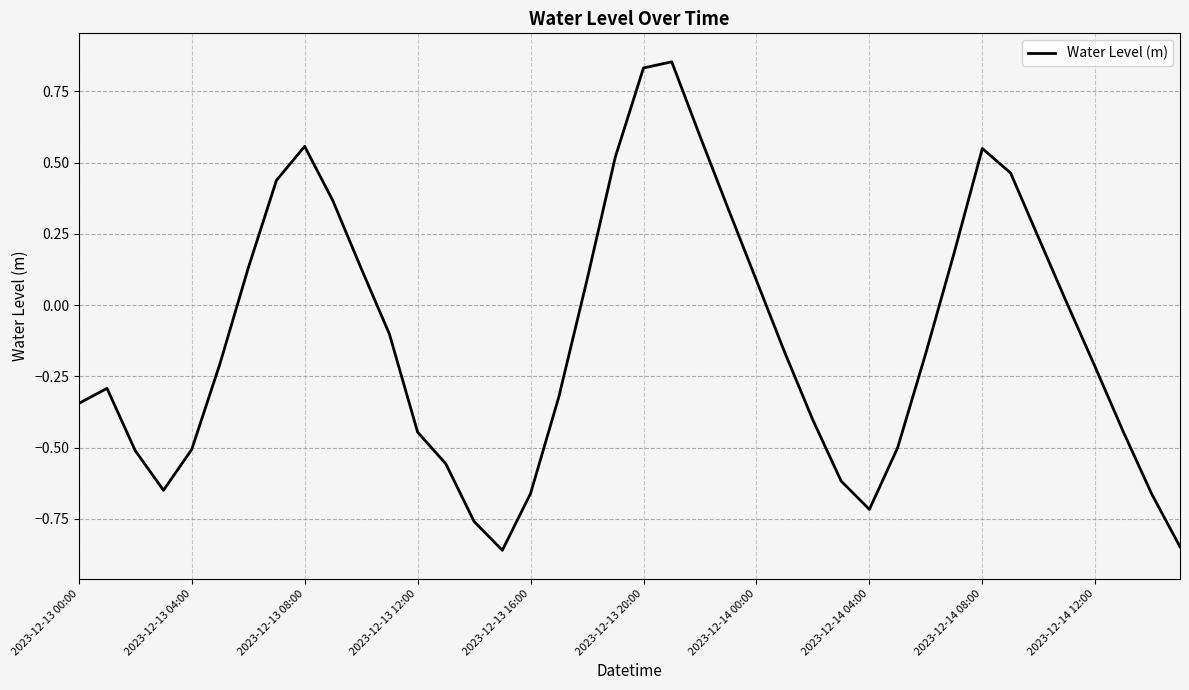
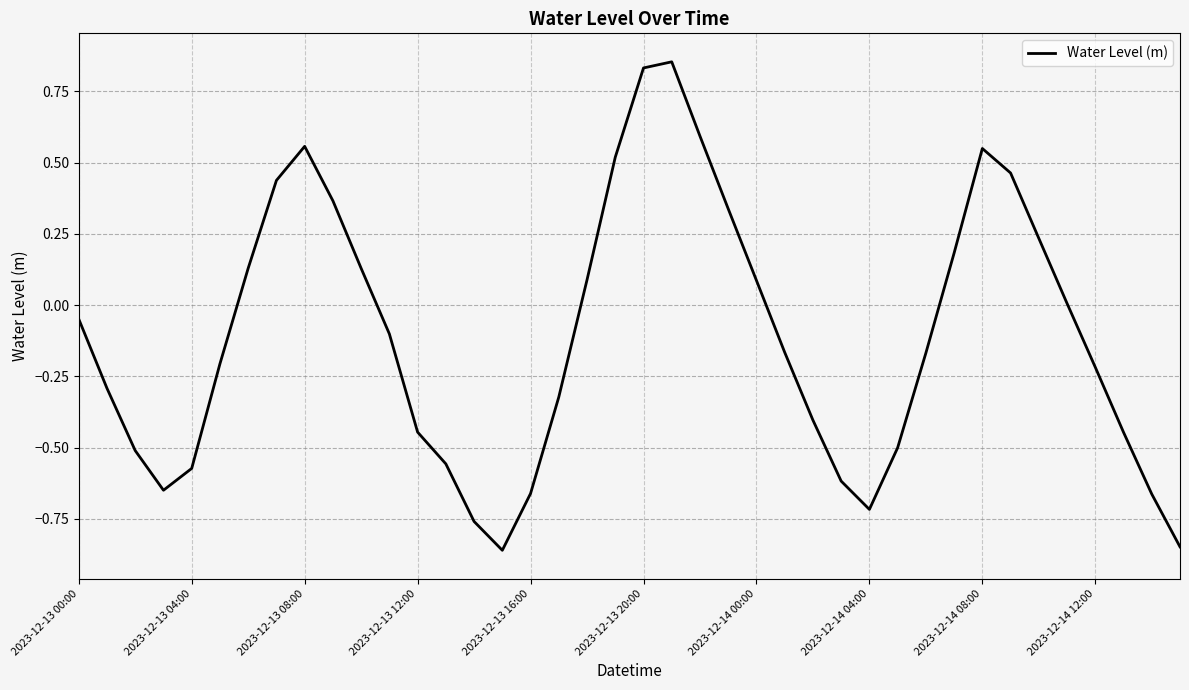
  {
-   "2023-12-13 00:00": -0.35,
-   "2023-12-13 04:00": -0.51,
+   "2023-12-13 00:00": -0.05,
+   "2023-12-13 04:00": -0.57,
    "2023-12-13 08:00": 0.56,
    "2023-12-13 12:00": -0.45,
    "2023-12-13 16:00": -0.66,
    "2023-12-13 20:00": 0.83,
    "2023-12-14 00:00": 0.09,
    "2023-12-14 04:00": -0.72,
    "2023-12-14 08:00": 0.55,
    "2023-12-14 12:00": -0.22
  }
